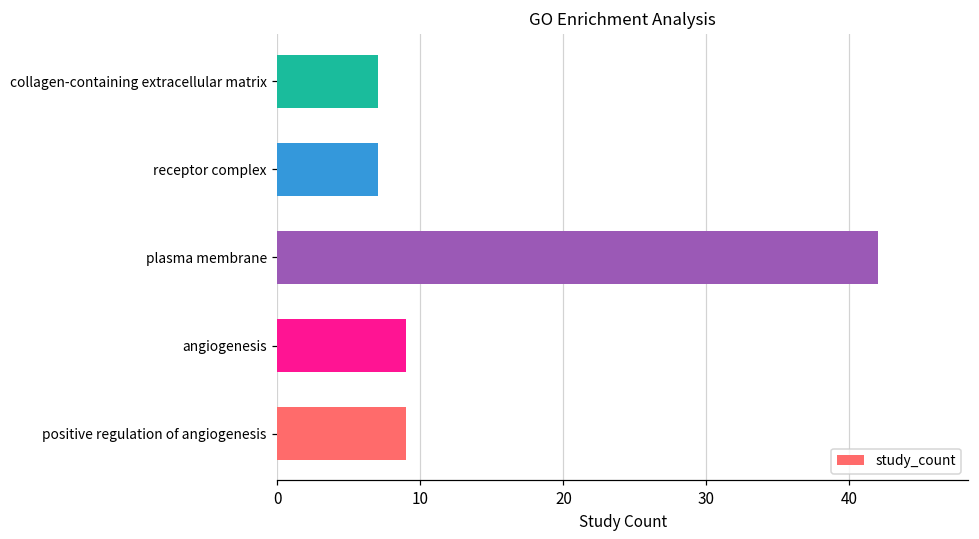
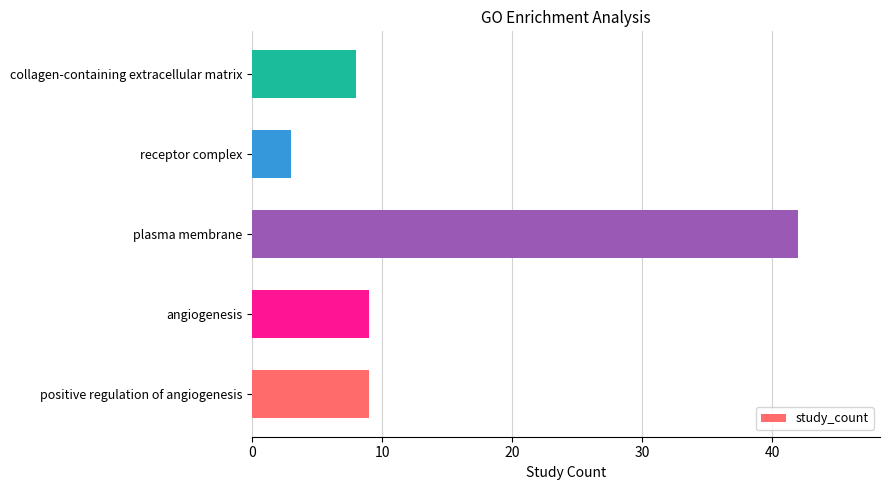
  {
-   "collagen-containing extracellular matrix": 7,
-   "receptor complex": 7,
+   "collagen-containing extracellular matrix": 8,
+   "receptor complex": 3,
    "plasma membrane": 42,
    "angiogenesis": 9,
    "positive regulation of angiogenesis": 9
  }
